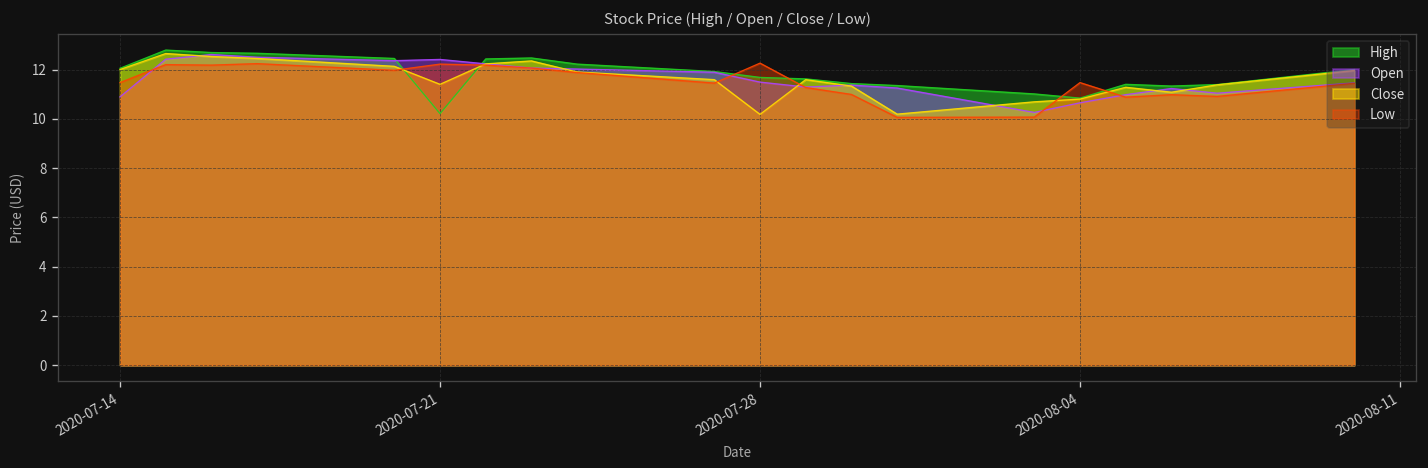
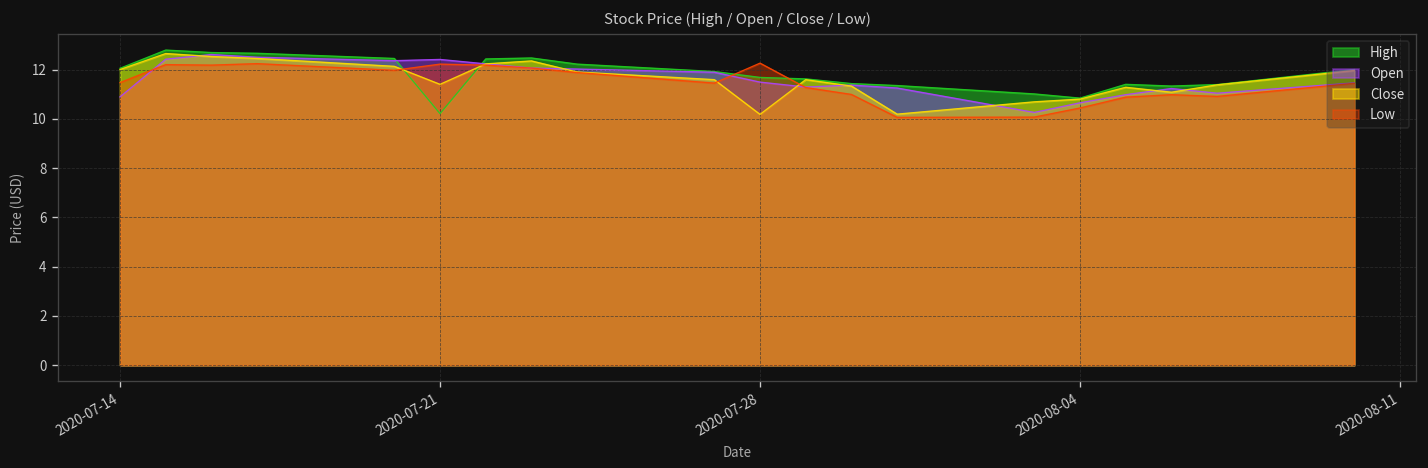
  {
    "High": {
      "2020-07-21": 10.2,
      "2020-07-28": 11.7
    },
    "Open": {
      "2020-07-14": 10.9,
      "2020-07-21": 12.4,
      "2020-07-28": 11.5,
      "2020-08-04": 10.7
    },
    "Close": {
      "2020-07-21": 11.4,
      "2020-07-28": 10.2
    },
    "Low": {
      "2020-07-14": 11.5,
      "2020-07-21": 12.2,
      "2020-07-28": 12.3,
-     "2020-08-04": 11.5
+     "2020-08-04": 10.4
    }
  }
